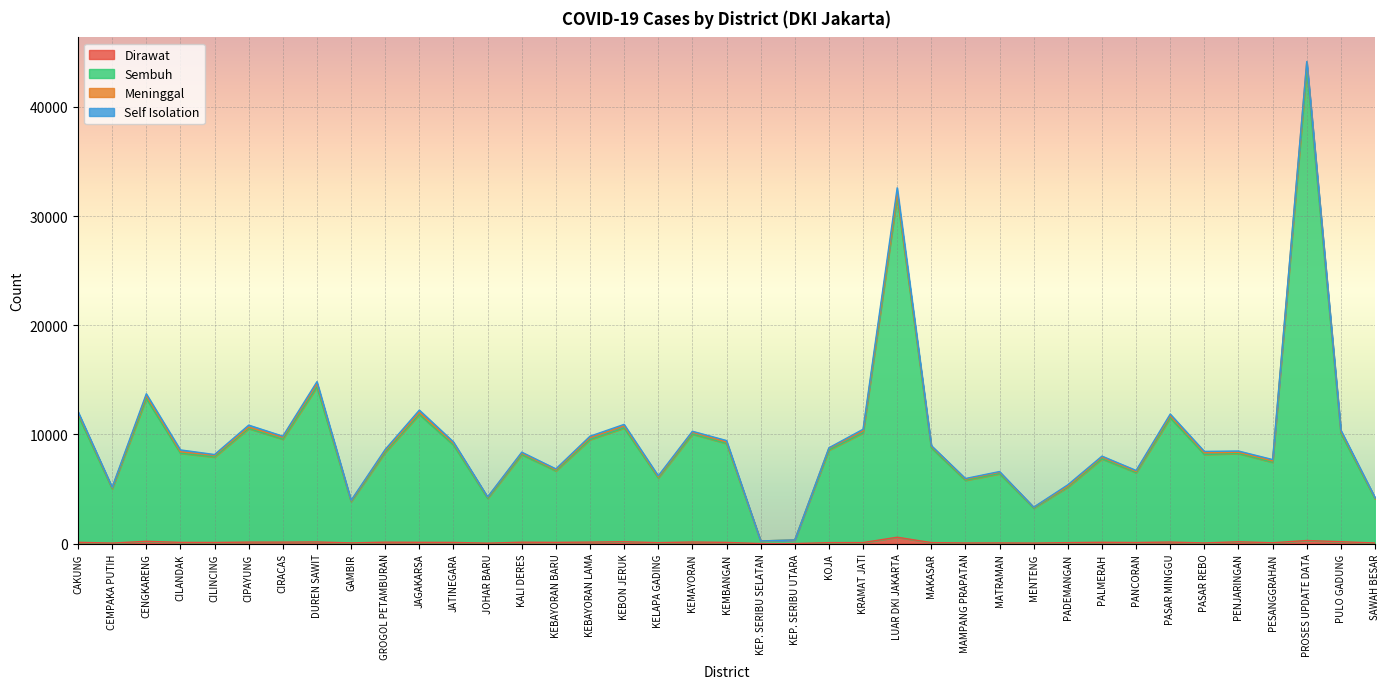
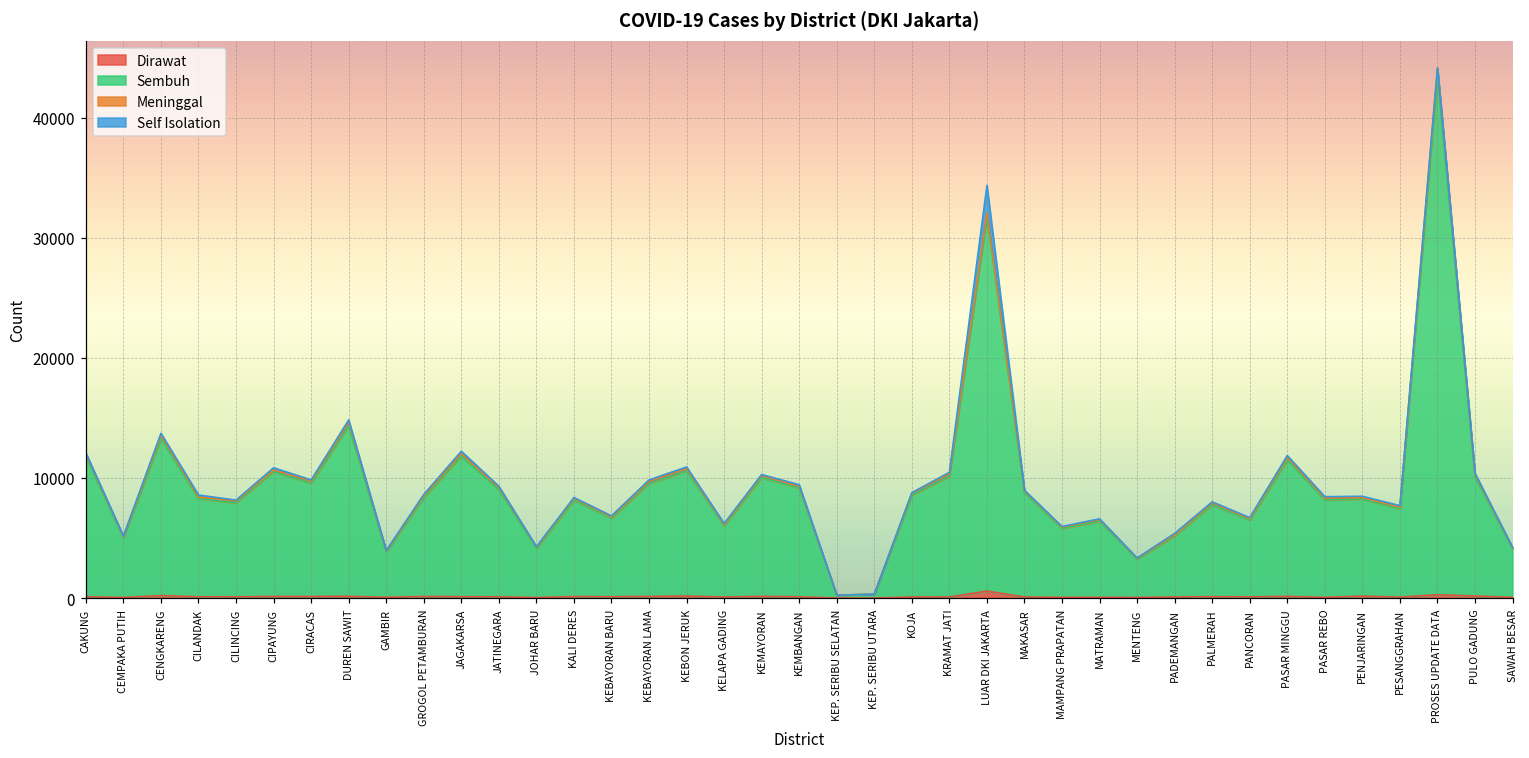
  {
    "Sembuh": {
      "CENGKARENG": 13100,
      "DUREN SAWIT": 14200,
      "LUAR DKI JAKARTA": 31200,
      "PROSES UPDATE DATA": 43200
    },
    "Self Isolation": {
-     "LUAR DKI JAKARTA": 500
+     "LUAR DKI JAKARTA": 2300
    }
  }
